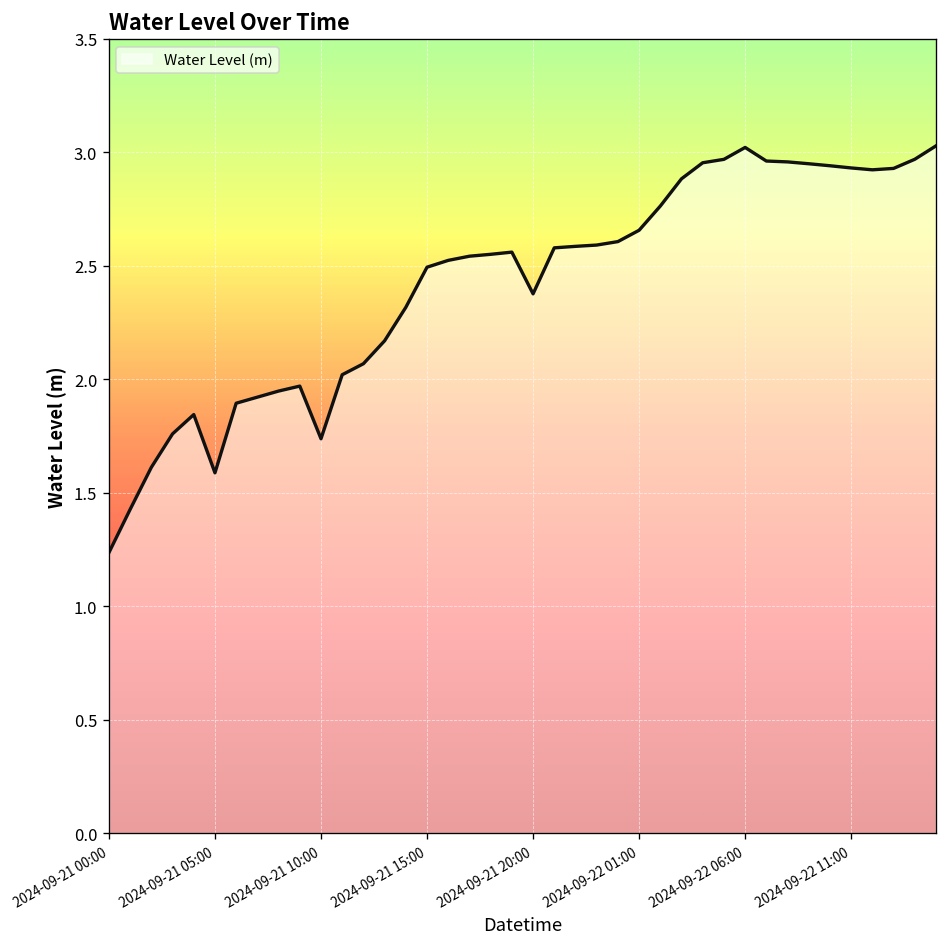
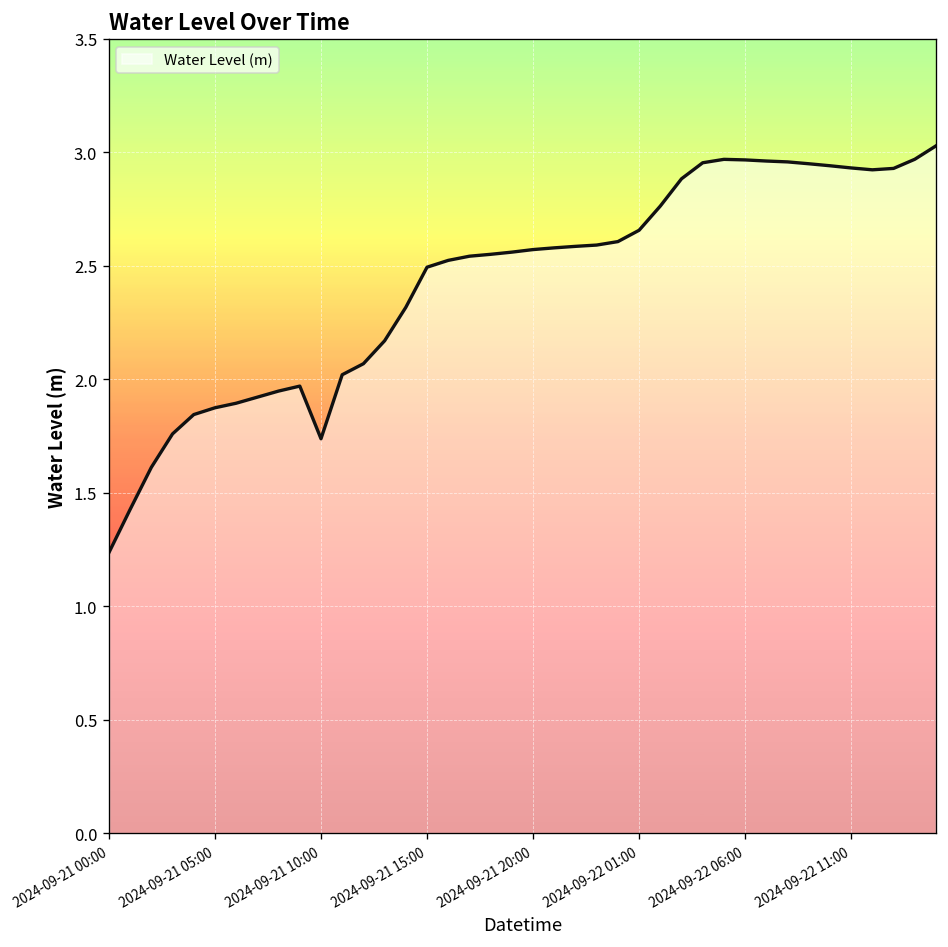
  {
    "2024-09-21 00:00": 1.24,
-   "2024-09-21 05:00": 1.59,
+   "2024-09-21 05:00": 1.87,
    "2024-09-21 10:00": 1.74,
    "2024-09-21 15:00": 2.49,
-   "2024-09-21 20:00": 2.38,
+   "2024-09-21 20:00": 2.57,
    "2024-09-22 01:00": 2.66,
-   "2024-09-22 06:00": 3.02,
+   "2024-09-22 06:00": 2.97,
    "2024-09-22 11:00": 2.93
  }
